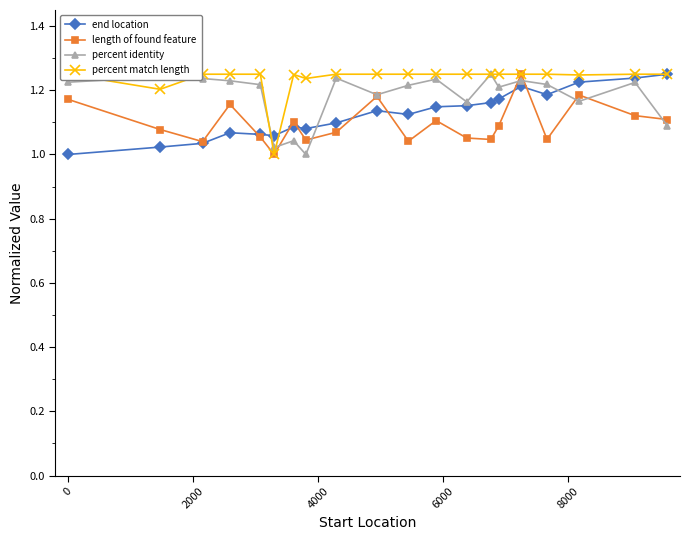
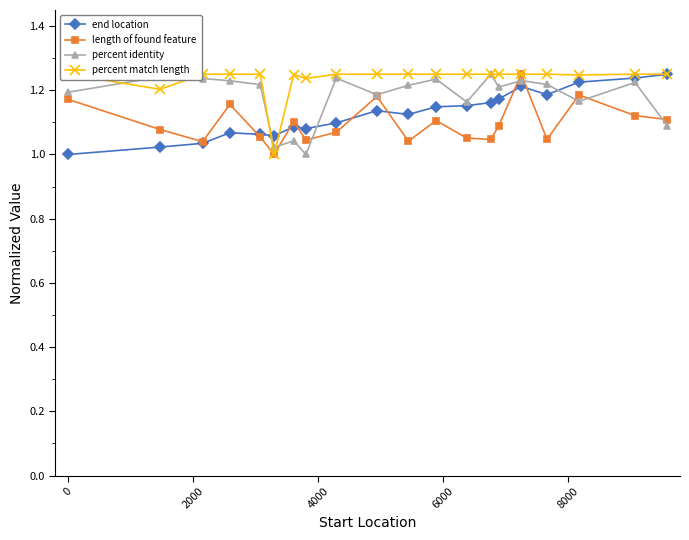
  {
    "end location": {
      "0": 1.00
    },
    "length of found feature": {
      "0": 1.17
    },
    "percent identity": {
-     "0": 1.23
+     "0": 1.19
    }
  }
